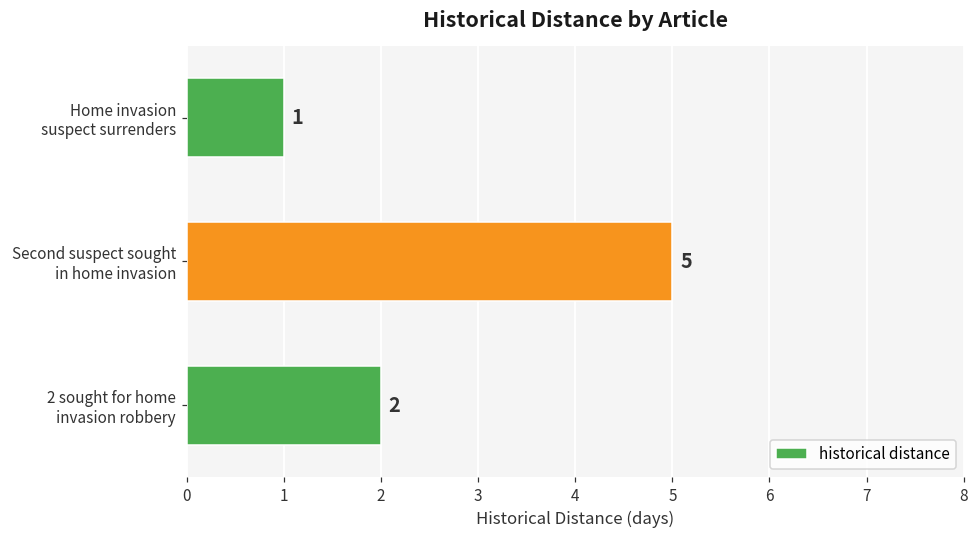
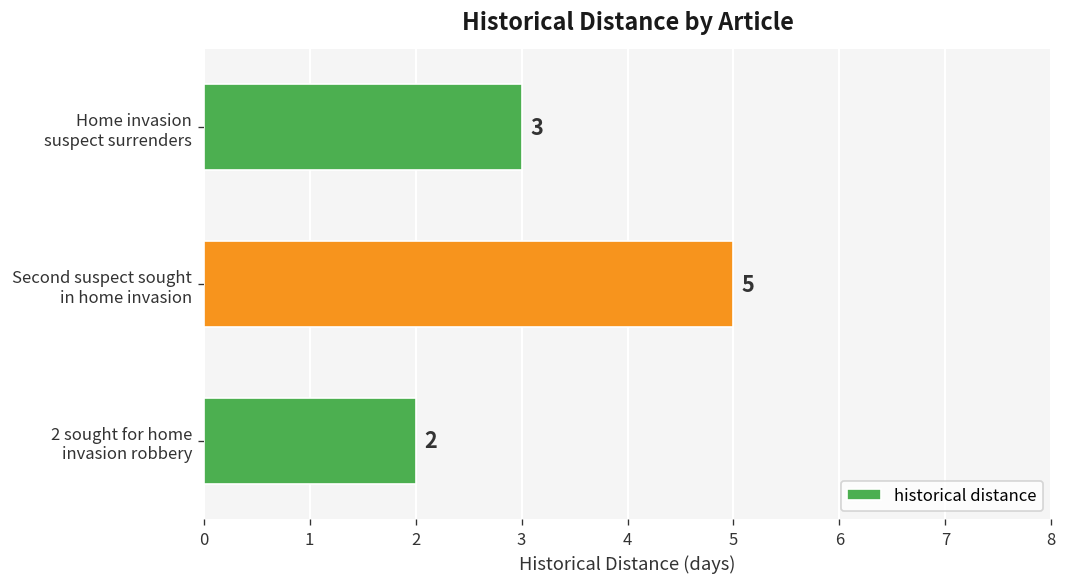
  {
-   "Home invasion suspect surrenders": 1,
+   "Home invasion suspect surrenders": 3,
    "Second suspect sought in home invasion": 5,
    "2 sought for home invasion robbery": 2
  }
